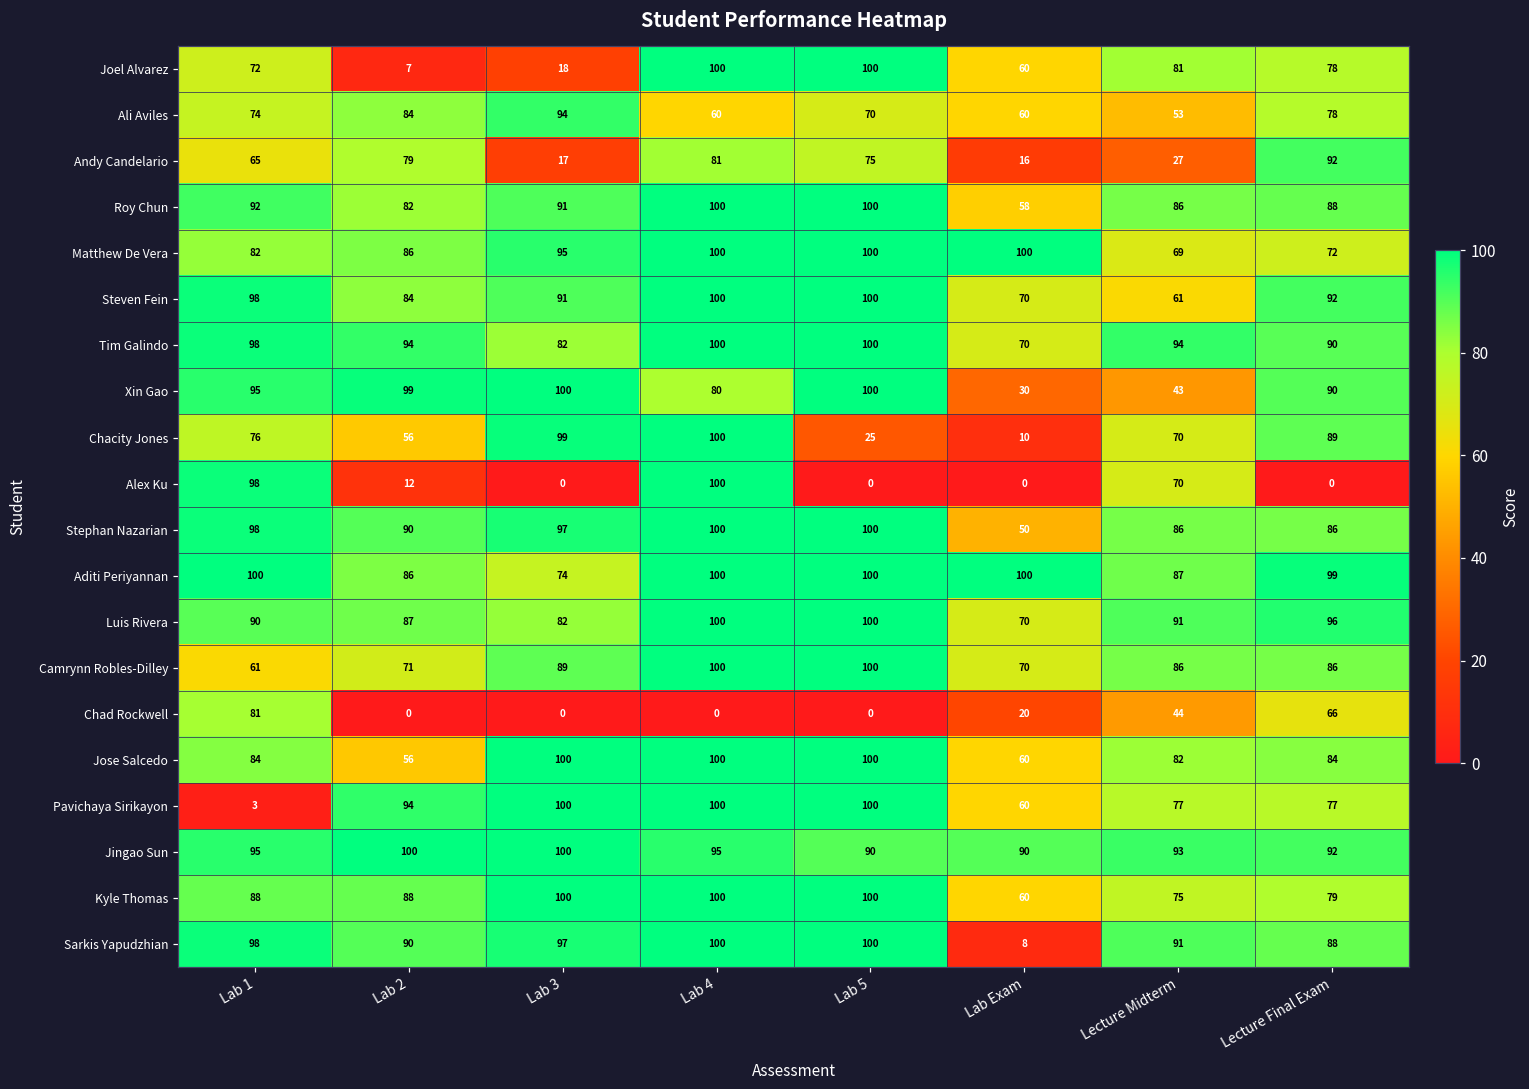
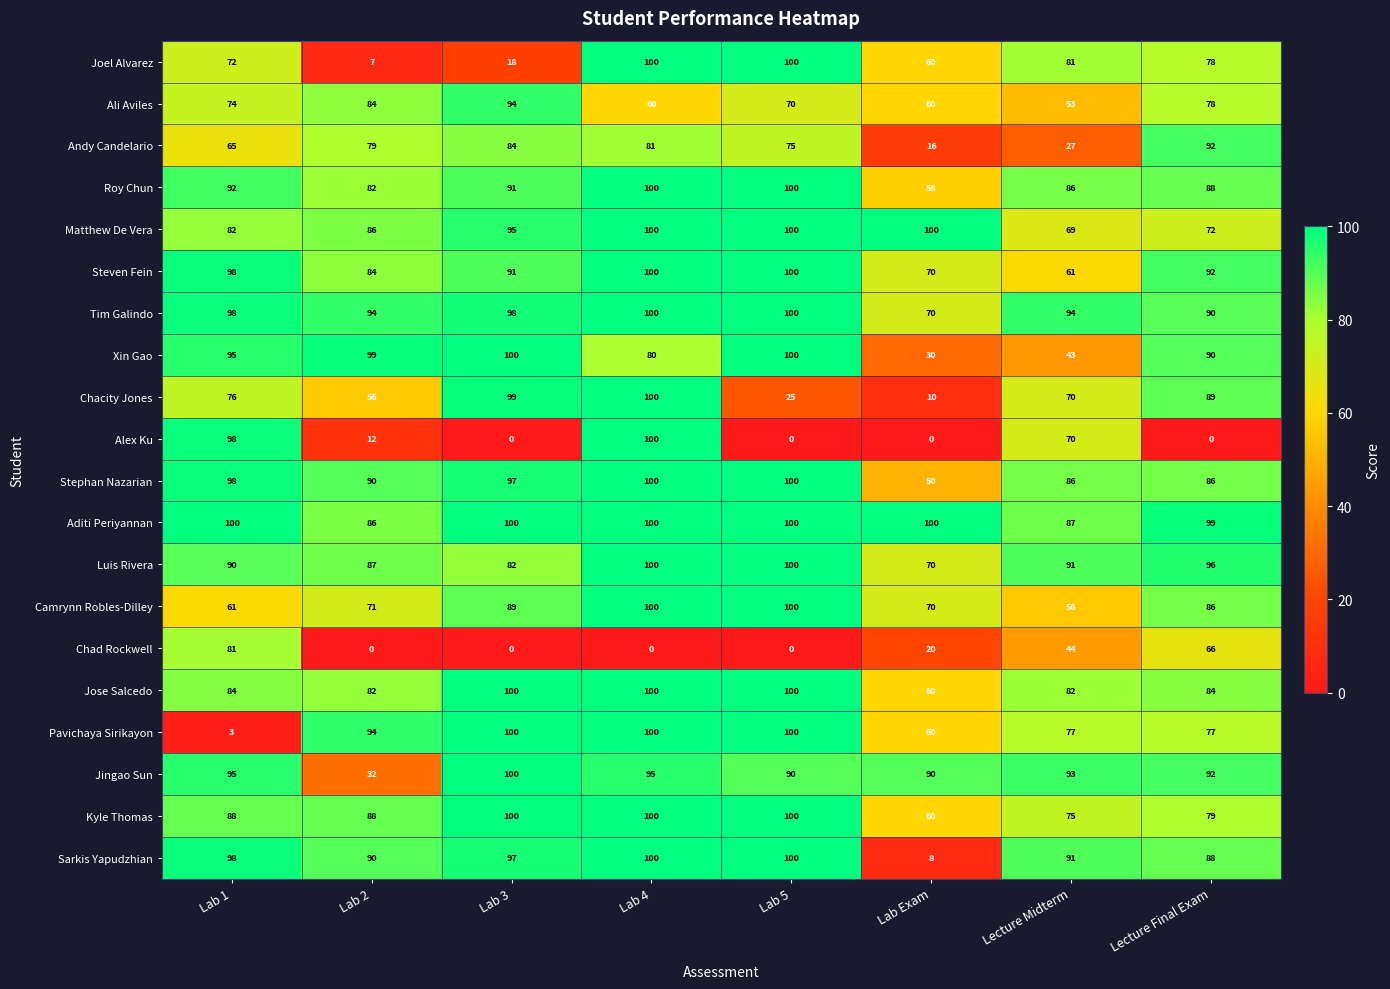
  {
    "Joel Alvarez": {
      "Lab 1": 72,
      "Lab 2": 7,
      "Lab 3": 18,
      "Lab 4": 100,
      "Lab 5": 100,
      "Lab Exam": 60,
      "Lecture Midterm": 81,
      "Lecture Final Exam": 78
    },
    "Ali Aviles": {
      "Lab 1": 74,
      "Lab 2": 84,
      "Lab 3": 94,
      "Lab 4": 60,
      "Lab 5": 70,
      "Lab Exam": 60,
      "Lecture Midterm": 53,
      "Lecture Final Exam": 78
    },
    "Andy Candelario": {
      "Lab 1": 65,
      "Lab 2": 79,
-     "Lab 3": 17,
+     "Lab 3": 84,
      "Lab 4": 81,
      "Lab 5": 75,
      "Lab Exam": 16,
      "Lecture Midterm": 27,
      "Lecture Final Exam": 92
    },
    "Roy Chun": {
      "Lab 1": 92,
      "Lab 2": 82,
      "Lab 3": 91,
      "Lab 4": 100,
      "Lab 5": 100,
      "Lab Exam": 58,
      "Lecture Midterm": 86,
      "Lecture Final Exam": 88
    },
    "Matthew De Vera": {
      "Lab 1": 82,
      "Lab 2": 86,
      "Lab 3": 95,
      "Lab 4": 100,
      "Lab 5": 100,
      "Lab Exam": 100,
      "Lecture Midterm": 69,
      "Lecture Final Exam": 72
    },
    "Steven Fein": {
      "Lab 1": 98,
      "Lab 2": 84,
      "Lab 3": 91,
      "Lab 4": 100,
      "Lab 5": 100,
      "Lab Exam": 70,
      "Lecture Midterm": 61,
      "Lecture Final Exam": 92
    },
    "Tim Galindo": {
      "Lab 1": 98,
      "Lab 2": 94,
-     "Lab 3": 82,
+     "Lab 3": 98,
      "Lab 4": 100,
      "Lab 5": 100,
      "Lab Exam": 70,
      "Lecture Midterm": 94,
      "Lecture Final Exam": 90
    },
    "Xin Gao": {
      "Lab 1": 95,
      "Lab 2": 99,
      "Lab 3": 100,
      "Lab 4": 80,
      "Lab 5": 100,
      "Lab Exam": 30,
      "Lecture Midterm": 43,
      "Lecture Final Exam": 90
    },
    "Chacity Jones": {
      "Lab 1": 76,
      "Lab 2": 56,
      "Lab 3": 99,
      "Lab 4": 100,
      "Lab 5": 25,
      "Lab Exam": 10,
      "Lecture Midterm": 70,
      "Lecture Final Exam": 89
    },
    "Alex Ku": {
      "Lab 1": 98,
      "Lab 2": 12,
      "Lab 3": 0,
      "Lab 4": 100,
      "Lab 5": 0,
      "Lab Exam": 0,
      "Lecture Midterm": 70,
      "Lecture Final Exam": 0
    },
    "Stephan Nazarian": {
      "Lab 1": 98,
      "Lab 2": 90,
      "Lab 3": 97,
      "Lab 4": 100,
      "Lab 5": 100,
      "Lab Exam": 50,
      "Lecture Midterm": 86,
      "Lecture Final Exam": 86
    },
    "Aditi Periyannan": {
      "Lab 1": 100,
      "Lab 2": 86,
-     "Lab 3": 74,
+     "Lab 3": 100,
      "Lab 4": 100,
      "Lab 5": 100,
      "Lab Exam": 100,
      "Lecture Midterm": 87,
      "Lecture Final Exam": 99
    },
    "Luis Rivera": {
      "Lab 1": 90,
      "Lab 2": 87,
      "Lab 3": 82,
      "Lab 4": 100,
      "Lab 5": 100,
      "Lab Exam": 70,
      "Lecture Midterm": 91,
      "Lecture Final Exam": 96
    },
    "Camrynn Robles-Dilley": {
      "Lab 1": 61,
      "Lab 2": 71,
      "Lab 3": 89,
      "Lab 4": 100,
      "Lab 5": 100,
      "Lab Exam": 70,
-     "Lecture Midterm": 86,
+     "Lecture Midterm": 56,
      "Lecture Final Exam": 86
    },
    "Chad Rockwell": {
      "Lab 1": 81,
      "Lab 2": 0,
      "Lab 3": 0,
      "Lab 4": 0,
      "Lab 5": 0,
      "Lab Exam": 20,
      "Lecture Midterm": 44,
      "Lecture Final Exam": 66
    },
    "Jose Salcedo": {
      "Lab 1": 84,
-     "Lab 2": 56,
+     "Lab 2": 82,
      "Lab 3": 100,
      "Lab 4": 100,
      "Lab 5": 100,
      "Lab Exam": 60,
      "Lecture Midterm": 82,
      "Lecture Final Exam": 84
    },
    "Pavichaya Sirikayon": {
      "Lab 1": 3,
      "Lab 2": 94,
      "Lab 3": 100,
      "Lab 4": 100,
      "Lab 5": 100,
      "Lab Exam": 60,
      "Lecture Midterm": 77,
      "Lecture Final Exam": 77
    },
    "Jingao Sun": {
      "Lab 1": 95,
-     "Lab 2": 100,
+     "Lab 2": 32,
      "Lab 3": 100,
      "Lab 4": 95,
      "Lab 5": 90,
      "Lab Exam": 90,
      "Lecture Midterm": 93,
      "Lecture Final Exam": 92
    },
    "Kyle Thomas": {
      "Lab 1": 88,
      "Lab 2": 88,
      "Lab 3": 100,
      "Lab 4": 100,
      "Lab 5": 100,
      "Lab Exam": 60,
      "Lecture Midterm": 75,
      "Lecture Final Exam": 79
    },
    "Sarkis Yapudzhian": {
      "Lab 1": 98,
      "Lab 2": 90,
      "Lab 3": 97,
      "Lab 4": 100,
      "Lab 5": 100,
      "Lab Exam": 8,
      "Lecture Midterm": 91,
      "Lecture Final Exam": 88
    }
  }
